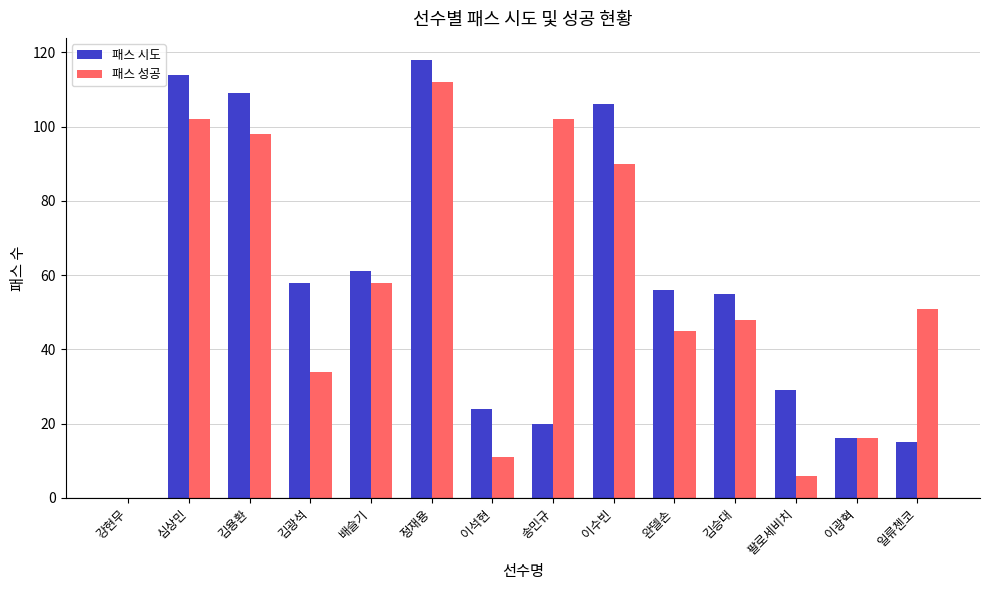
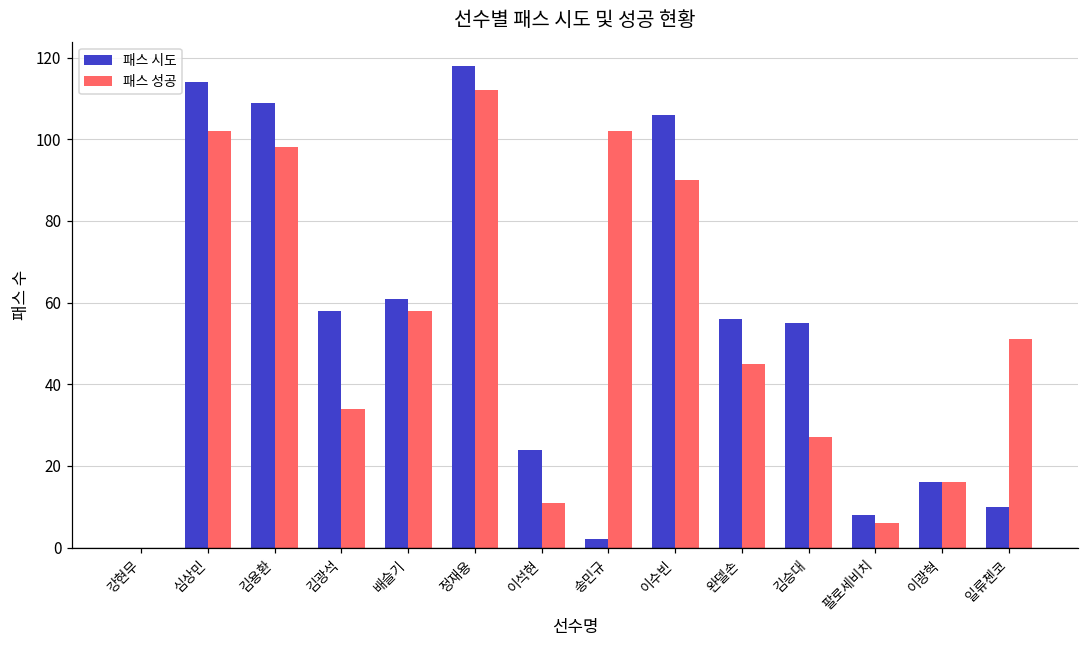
  {
    "패스 시도": {
      "강현무": 0,
      "심상민": 114,
      "김용환": 109,
      "김광석": 58,
      "배슬기": 61,
      "정재용": 118,
      "이석현": 24,
-     "송민규": 20,
+     "송민규": 2,
      "이수빈": 106,
      "완델손": 56,
      "김승대": 55,
-     "팔로세비치": 29,
+     "팔로세비치": 8,
      "이광혁": 16,
-     "일류첸코": 15
+     "일류첸코": 10
    },
    "패스 성공": {
      "강현무": 0,
      "심상민": 102,
      "김용환": 98,
      "김광석": 34,
      "배슬기": 58,
      "정재용": 112,
      "이석현": 11,
      "송민규": 102,
      "이수빈": 90,
      "완델손": 45,
-     "김승대": 48,
+     "김승대": 27,
      "팔로세비치": 6,
      "이광혁": 16,
      "일류첸코": 51
    }
  }
